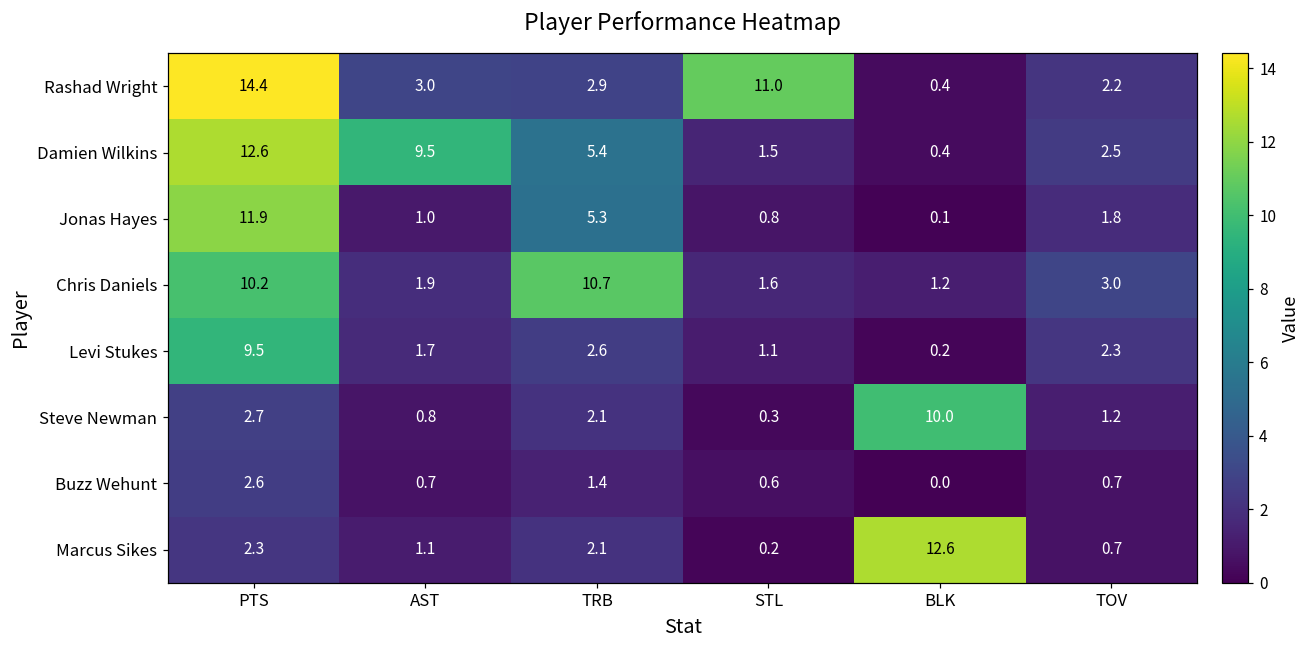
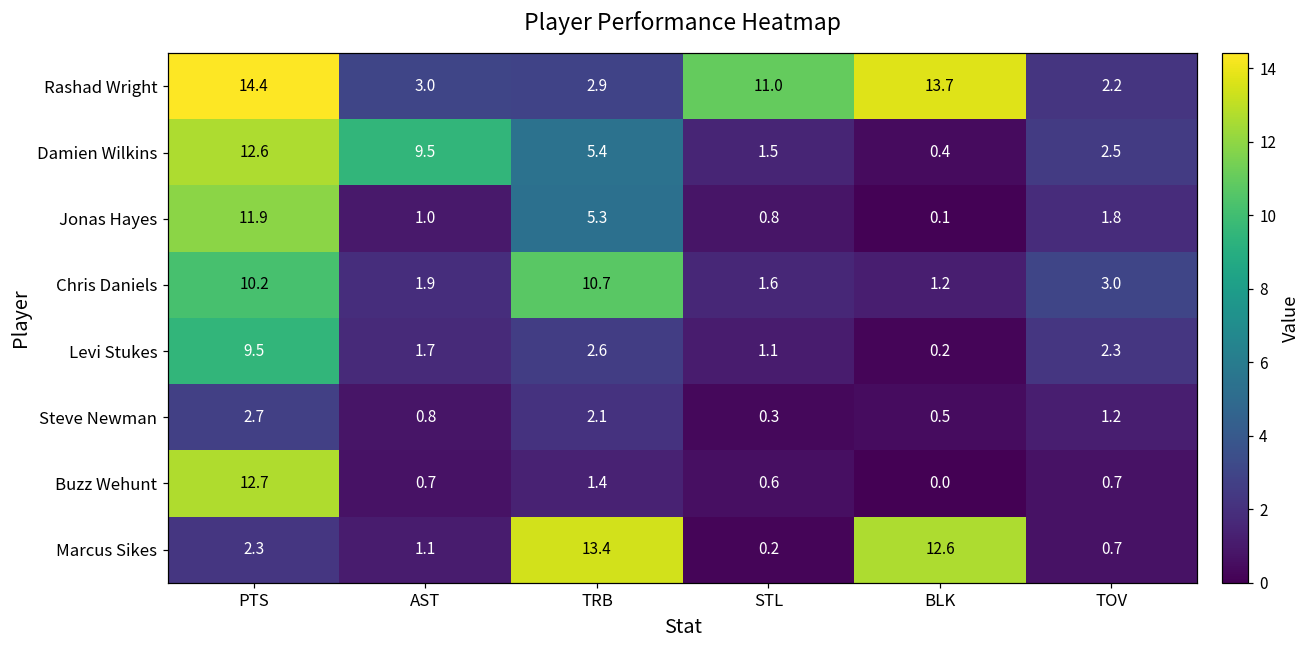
  {
    "Rashad Wright": {
      "PTS": 14.4,
      "AST": 3.0,
      "TRB": 2.9,
      "STL": 11.0,
-     "BLK": 0.4,
+     "BLK": 13.7,
      "TOV": 2.2
    },
    "Damien Wilkins": {
      "PTS": 12.6,
      "AST": 9.5,
      "TRB": 5.4,
      "STL": 1.5,
      "BLK": 0.4,
      "TOV": 2.5
    },
    "Jonas Hayes": {
      "PTS": 11.9,
      "AST": 1.0,
      "TRB": 5.3,
      "STL": 0.8,
      "BLK": 0.1,
      "TOV": 1.8
    },
    "Chris Daniels": {
      "PTS": 10.2,
      "AST": 1.9,
      "TRB": 10.7,
      "STL": 1.6,
      "BLK": 1.2,
      "TOV": 3.0
    },
    "Levi Stukes": {
      "PTS": 9.5,
      "AST": 1.7,
      "TRB": 2.6,
      "STL": 1.1,
      "BLK": 0.2,
      "TOV": 2.3
    },
    "Steve Newman": {
      "PTS": 2.7,
      "AST": 0.8,
      "TRB": 2.1,
      "STL": 0.3,
-     "BLK": 10.0,
+     "BLK": 0.5,
      "TOV": 1.2
    },
    "Buzz Wehunt": {
-     "PTS": 2.6,
+     "PTS": 12.7,
      "AST": 0.7,
      "TRB": 1.4,
      "STL": 0.6,
      "BLK": 0.0,
      "TOV": 0.7
    },
    "Marcus Sikes": {
      "PTS": 2.3,
      "AST": 1.1,
-     "TRB": 2.1,
+     "TRB": 13.4,
      "STL": 0.2,
      "BLK": 12.6,
      "TOV": 0.7
    }
  }
